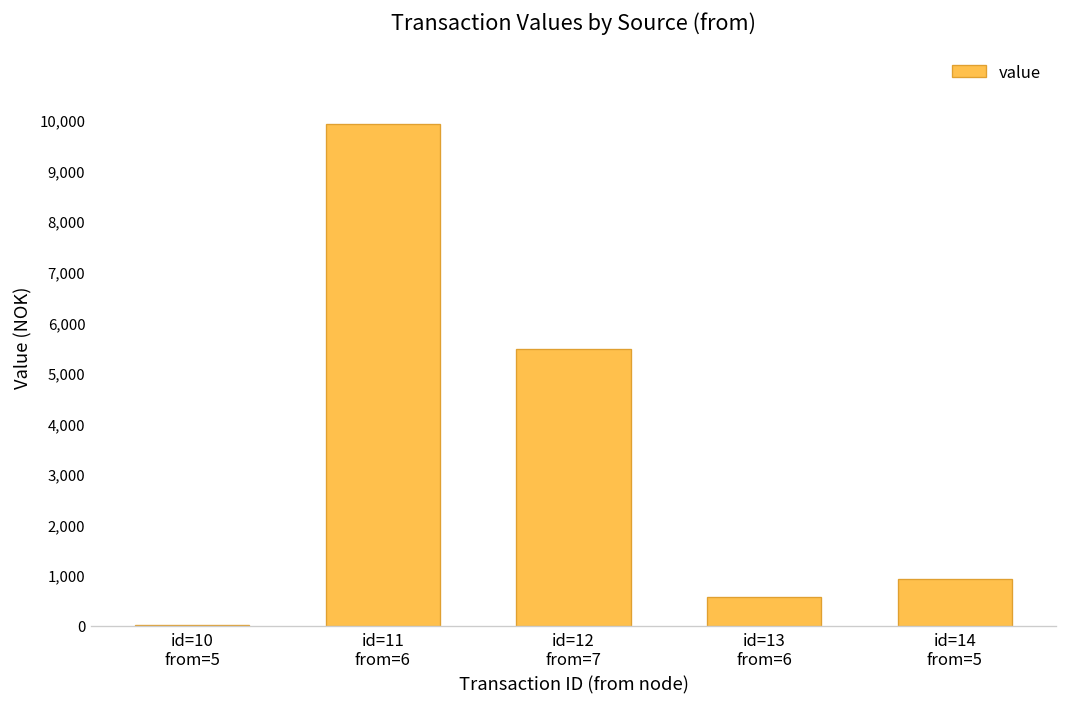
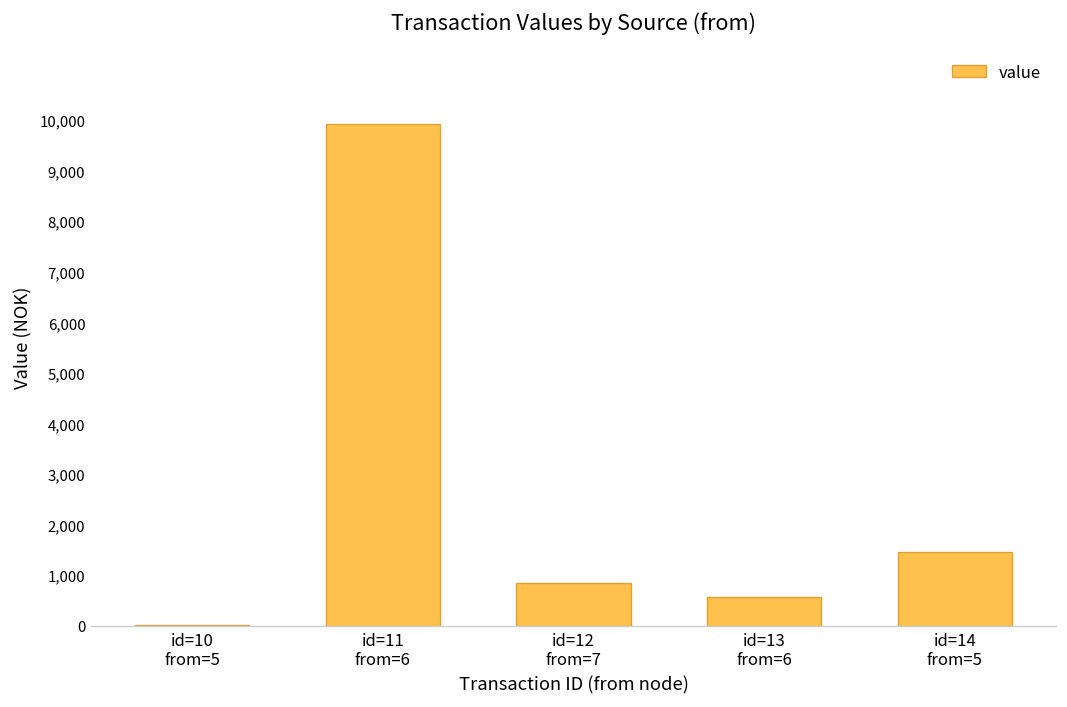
  {
    "id=11 from=6": "9,900",
-   "id=12 from=7": "5,500",
+   "id=12 from=7": "800",
    "id=13 from=6": "600",
-   "id=14 from=5": "900"
+   "id=14 from=5": "1,500"
  }
